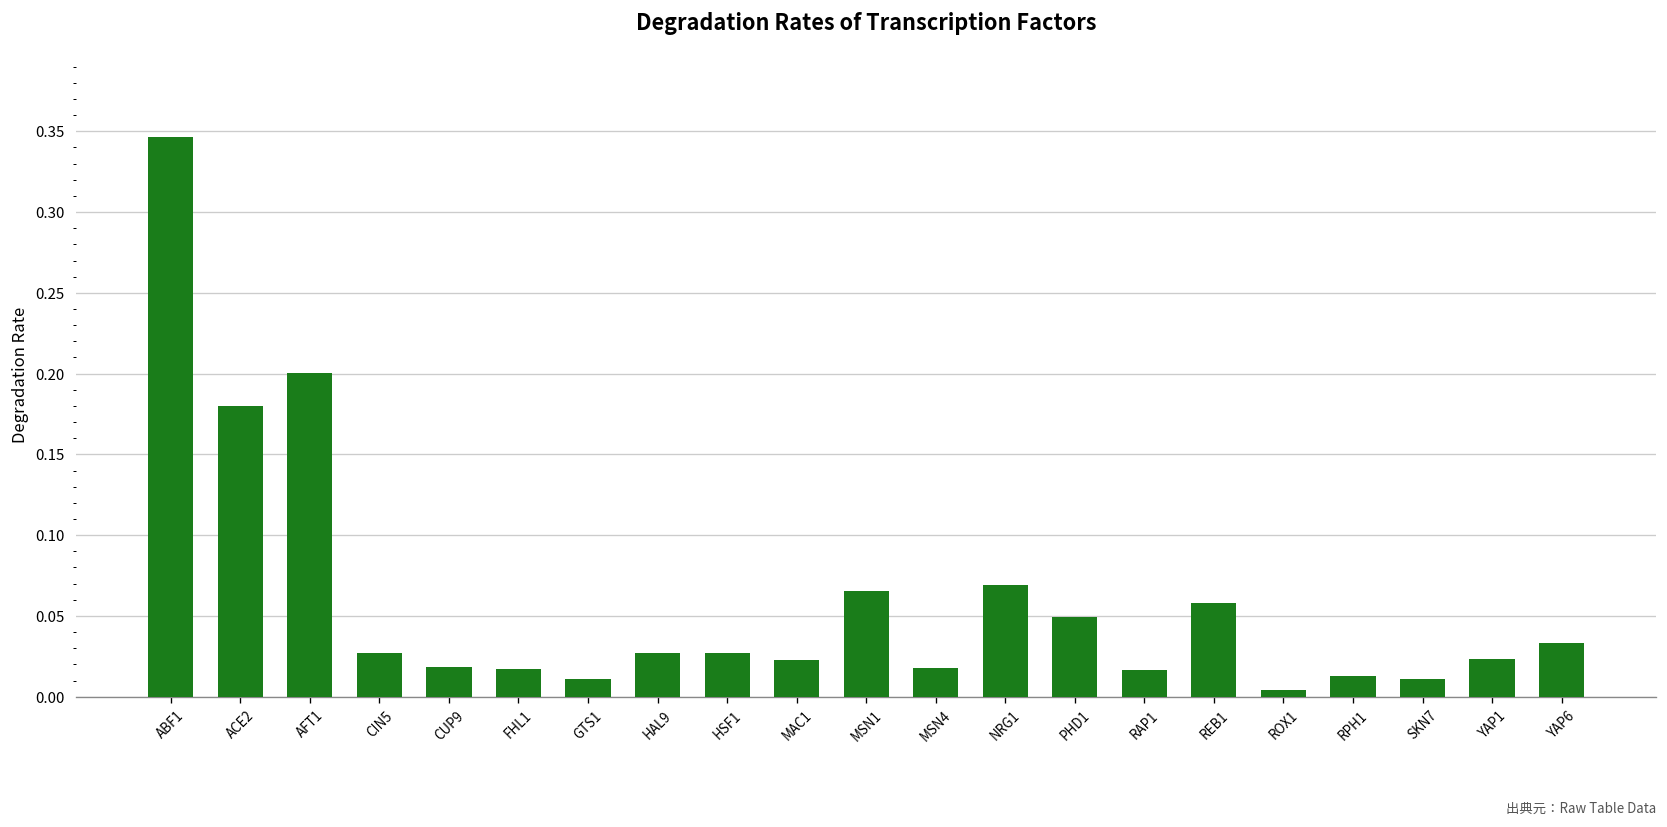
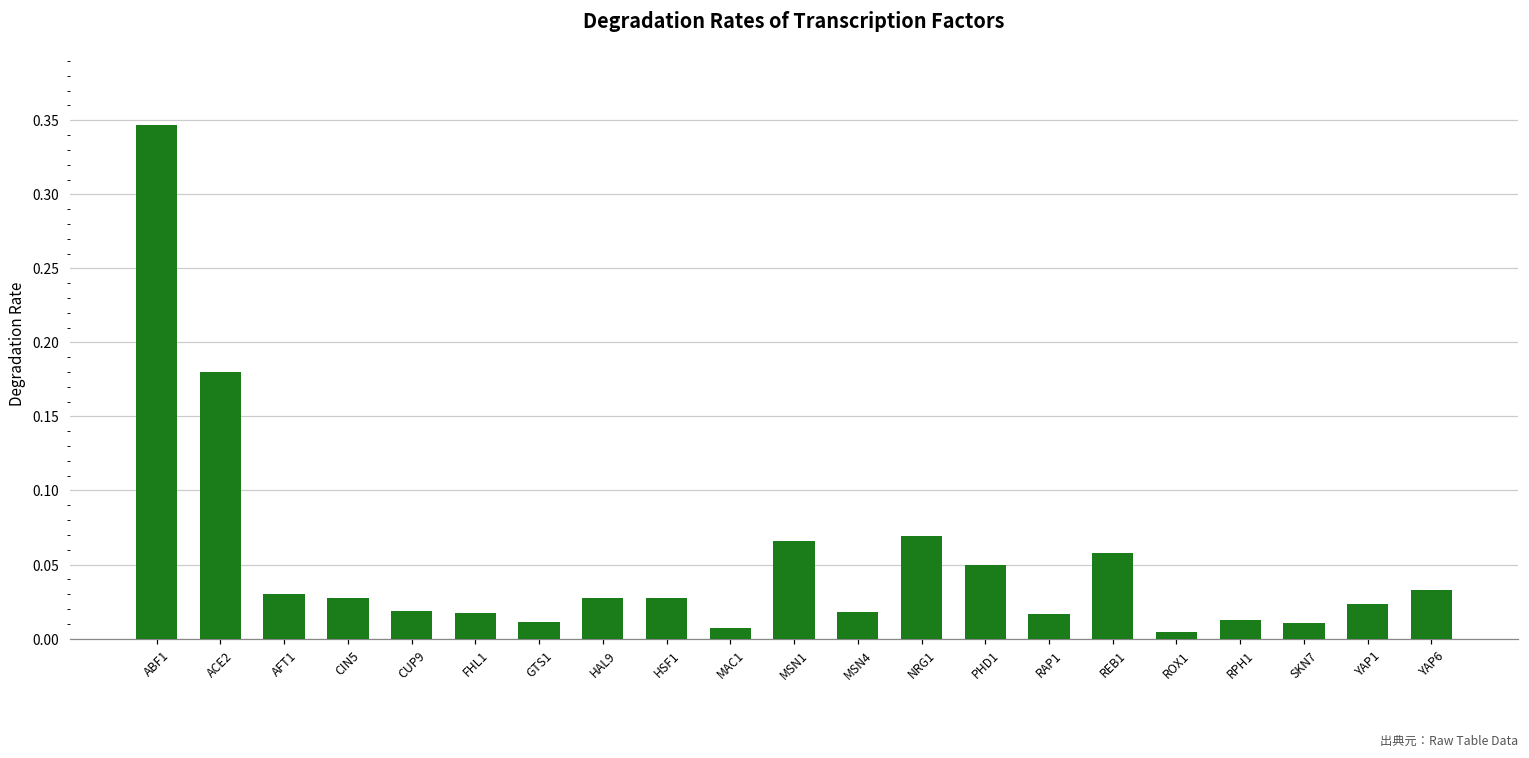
  {
    "ABF1": 0.347,
    "ACE2": 0.180,
-   "AFT1": 0.200,
+   "AFT1": 0.030,
    "CIN5": 0.027,
    "CUP9": 0.019,
    "FHL1": 0.017,
    "GTS1": 0.011,
    "HAL9": 0.027,
    "HSF1": 0.027,
-   "MAC1": 0.023,
+   "MAC1": 0.007,
    "MSN1": 0.066,
    "MSN4": 0.018,
    "NRG1": 0.069,
    "PHD1": 0.050,
    "RAP1": 0.017,
    "REB1": 0.058,
    "ROX1": 0.004,
    "RPH1": 0.013,
    "SKN7": 0.011,
    "YAP1": 0.023,
    "YAP6": 0.033
  }
